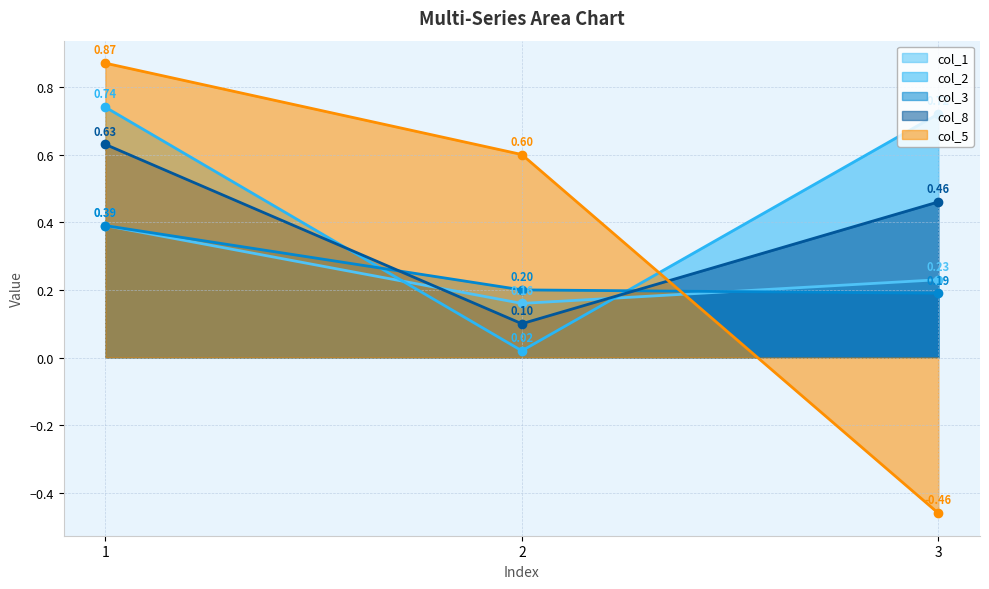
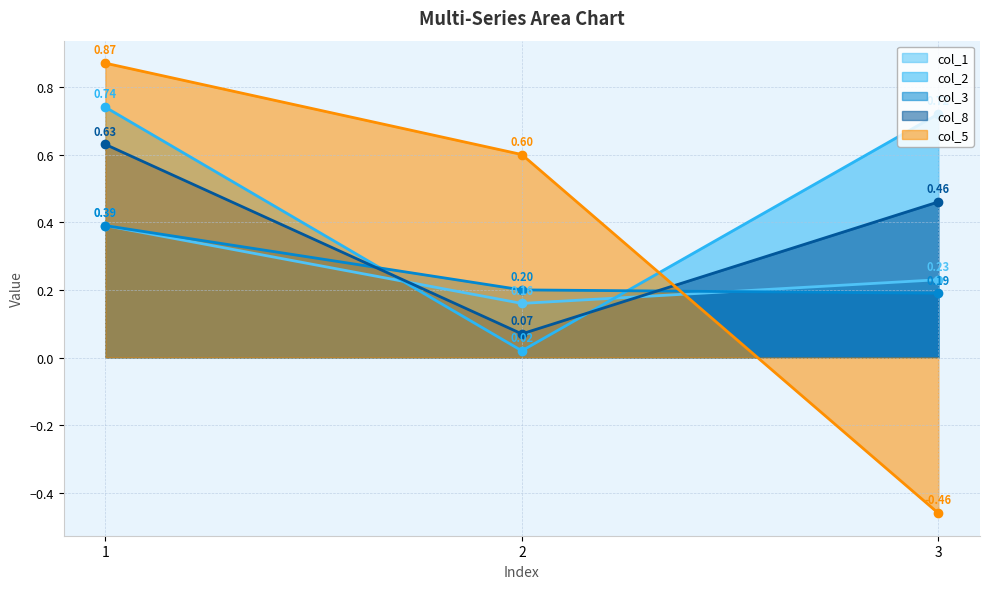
  {
    "col_8": {
      "1": 0.63,
-     "2": 0.10,
+     "2": 0.07,
      "3": 0.46
    }
  }
